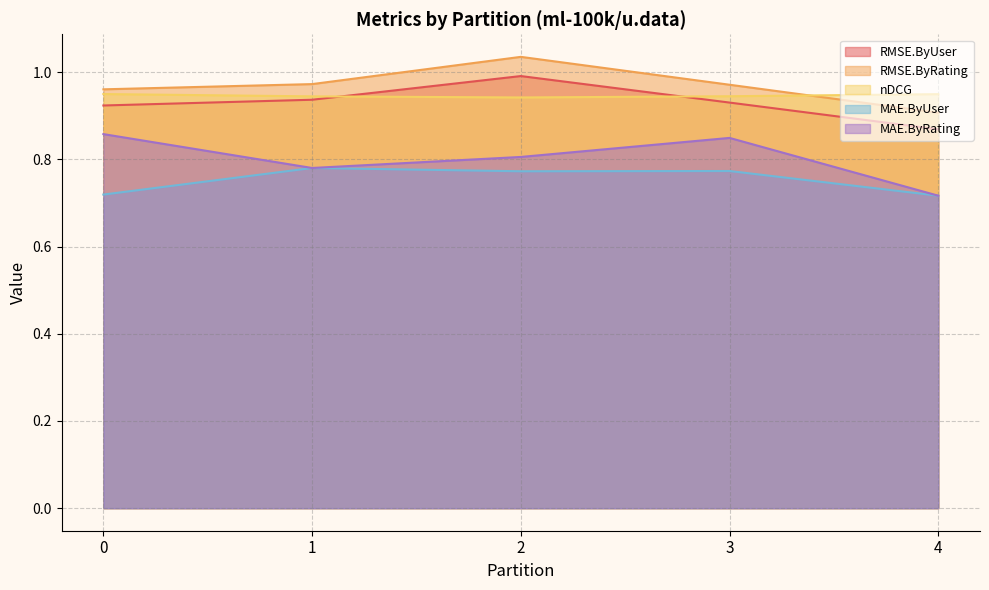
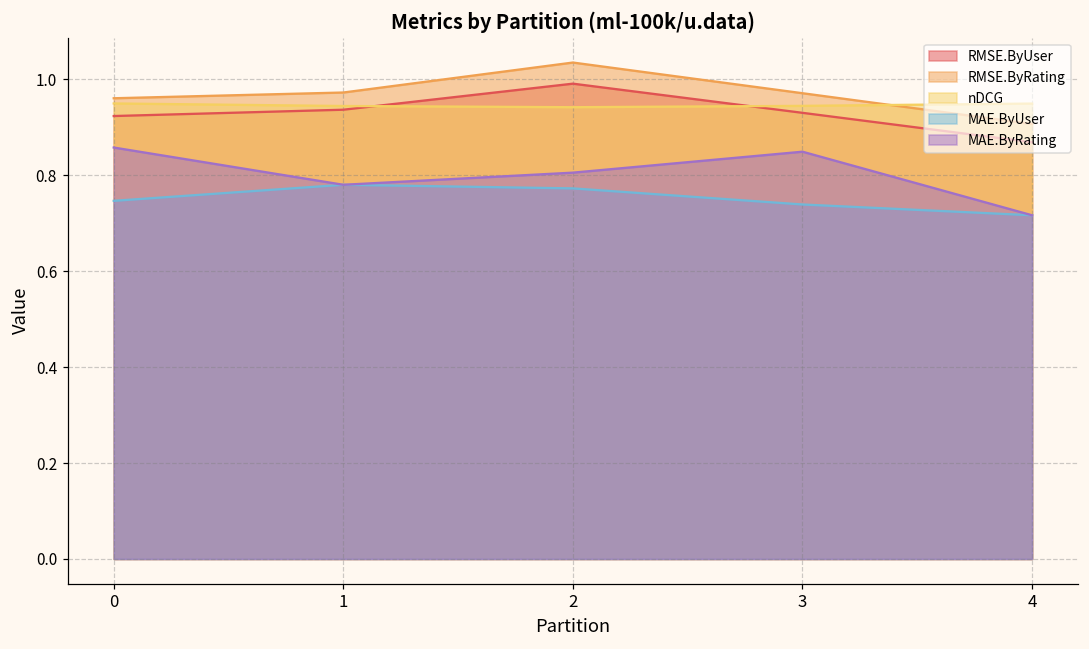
  {
    "MAE.ByUser": {
-     "0": 0.72,
+     "0": 0.75,
      "2": 0.77,
-     "3": 0.77
+     "3": 0.74
    },
    "MAE.ByRating": {
      "0": 0.86,
      "2": 0.81,
      "3": 0.85
    }
  }
